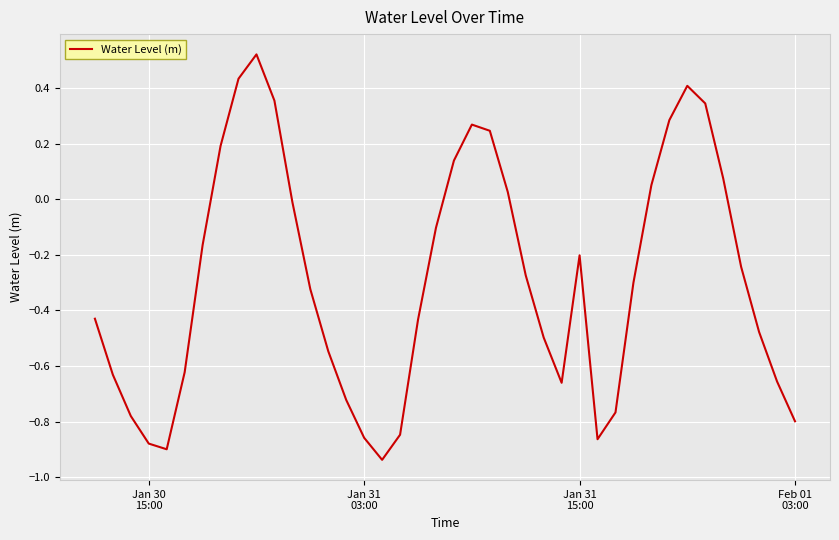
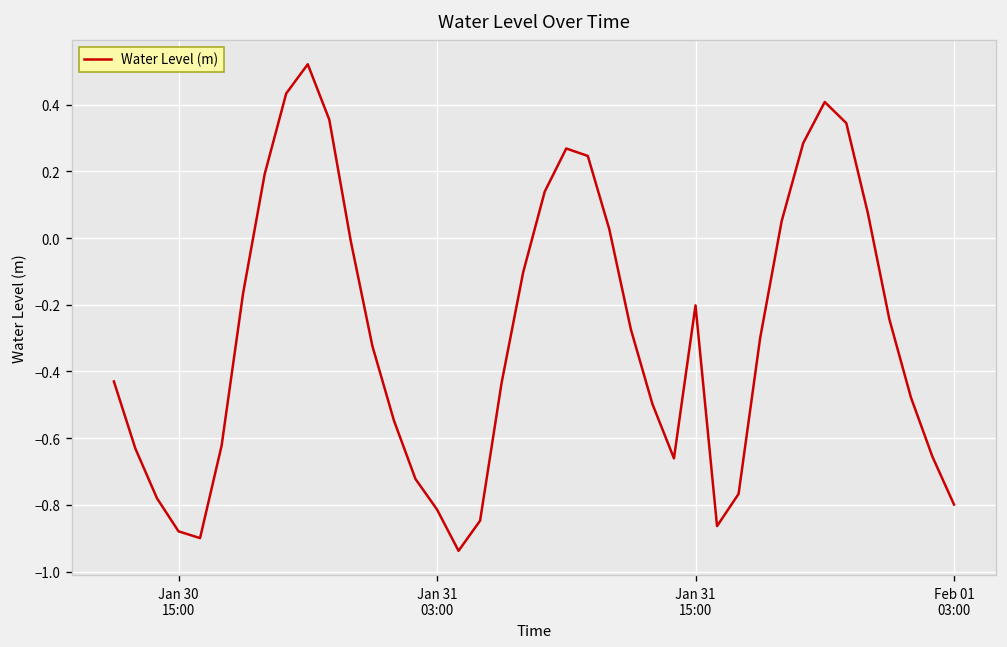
  {
    "Jan 30 15:00": -0.88,
-   "Jan 31 03:00": -0.86,
+   "Jan 31 03:00": -0.81,
    "Jan 31 15:00": -0.20,
    "Feb 01 03:00": -0.80
  }
